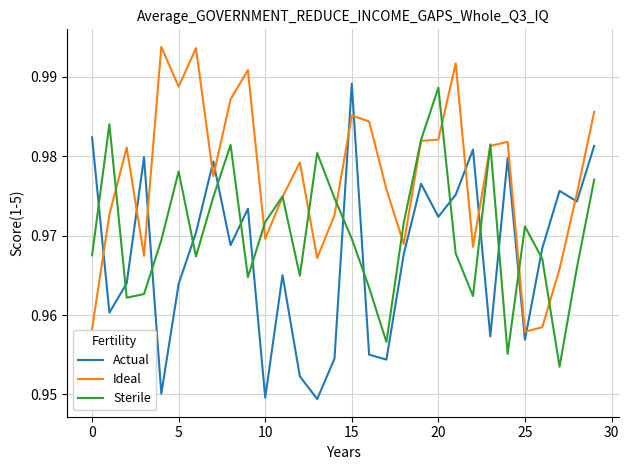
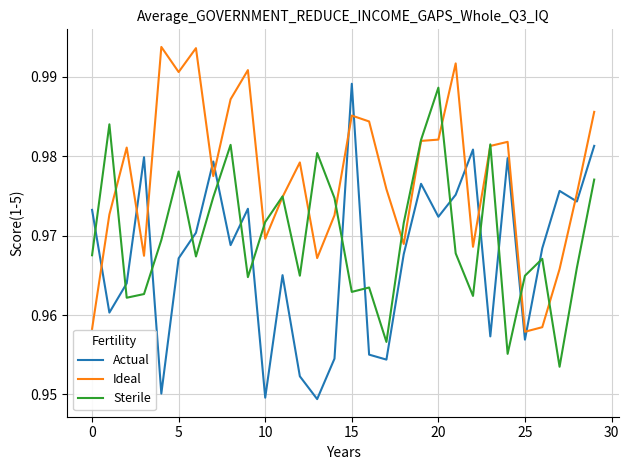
  {
    "Actual": {
-     "0": 0.982,
-     "5": 0.964,
+     "0": 0.973,
+     "5": 0.967,
      "10": 0.950,
      "15": 0.989,
      "20": 0.972,
      "25": 0.957
    },
    "Ideal": {
      "0": 0.958,
-     "5": 0.989,
+     "5": 0.991,
      "10": 0.970,
      "15": 0.985,
      "20": 0.982,
      "25": 0.958
    },
    "Sterile": {
      "0": 0.968,
      "5": 0.978,
      "10": 0.972,
-     "15": 0.970,
+     "15": 0.963,
      "20": 0.989,
-     "25": 0.971
+     "25": 0.965
    }
  }
